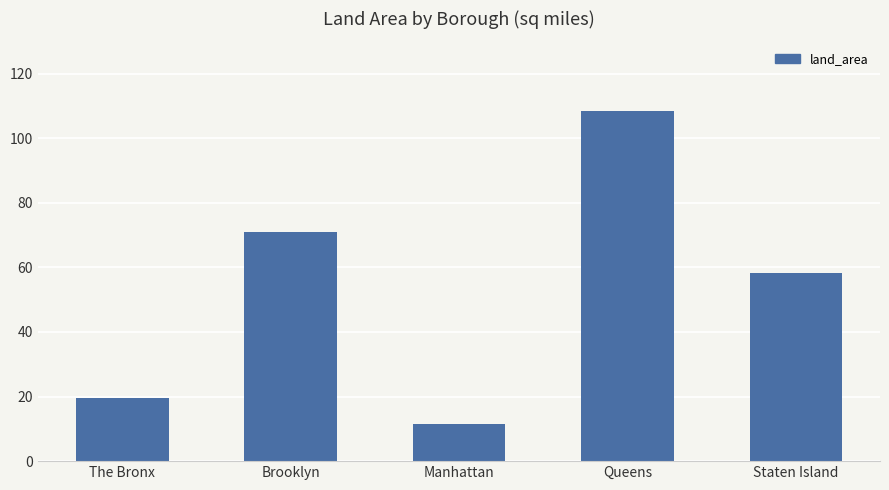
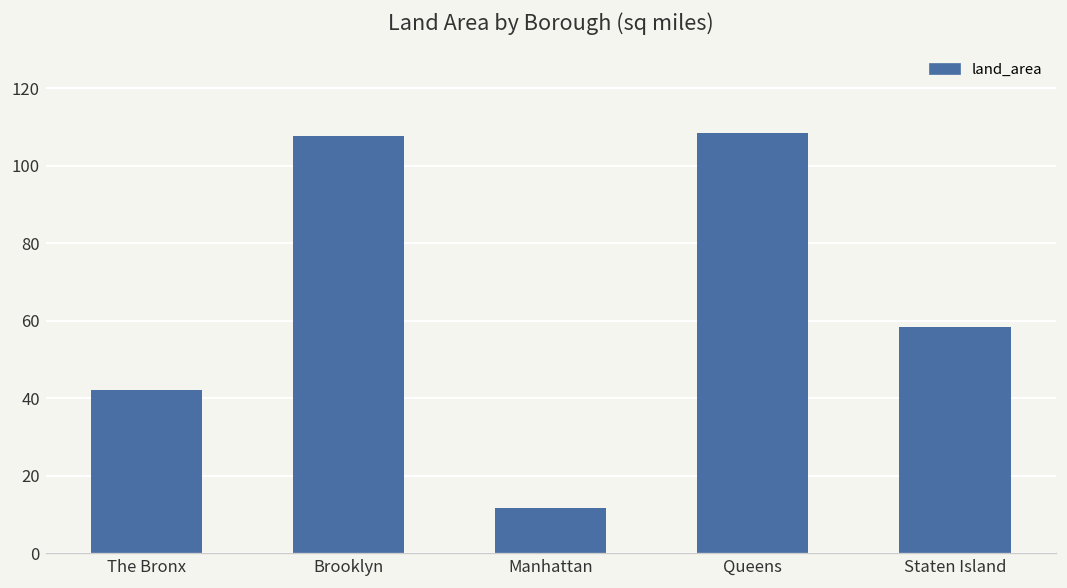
  {
-   "The Bronx": 20,
-   "Brooklyn": 71,
+   "The Bronx": 42,
+   "Brooklyn": 108,
    "Manhattan": 12,
    "Queens": 109,
    "Staten Island": 58
  }
